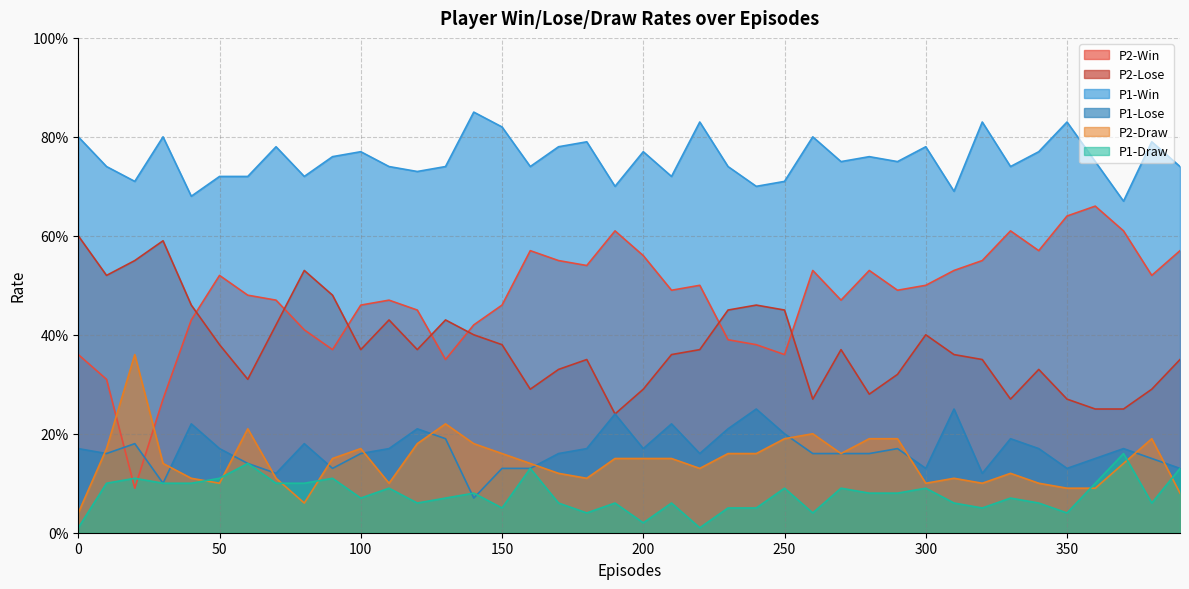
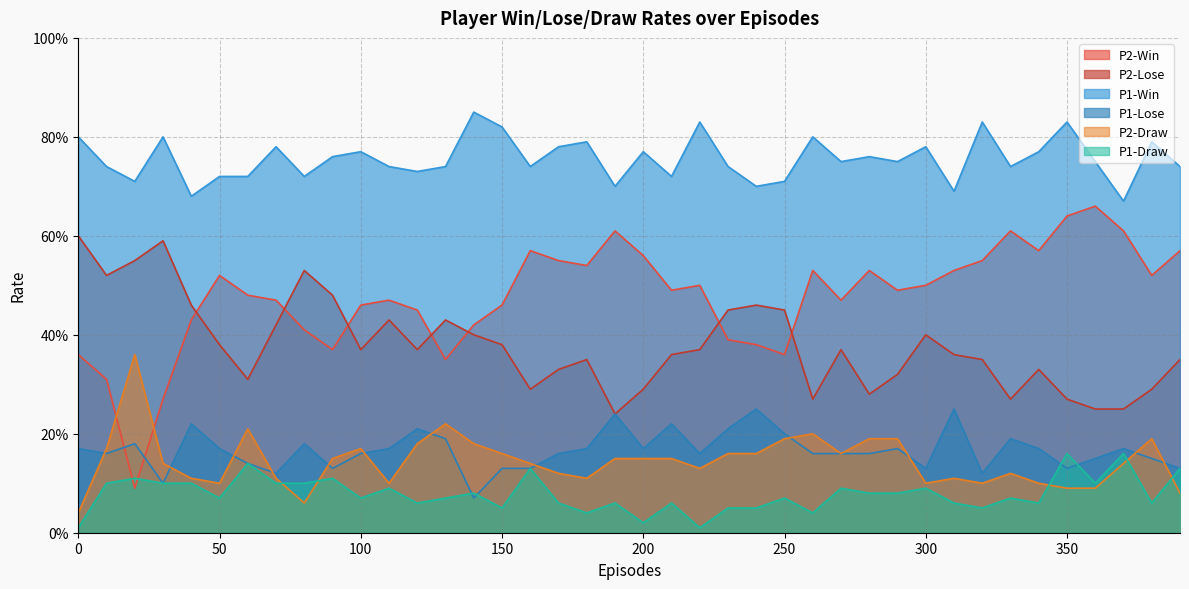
  {
    "P1-Draw": {
      "0": "1%",
-     "50": "11%",
+     "50": "7%",
      "100": "7%",
      "150": "5%",
      "200": "2%",
-     "250": "9%",
+     "250": "7%",
      "300": "9%",
-     "350": "4%"
+     "350": "16%"
    }
  }
